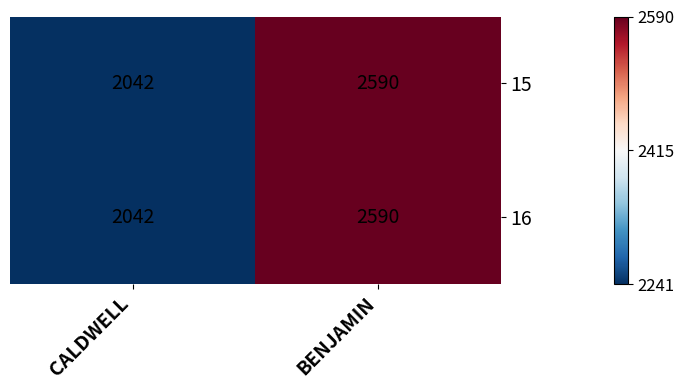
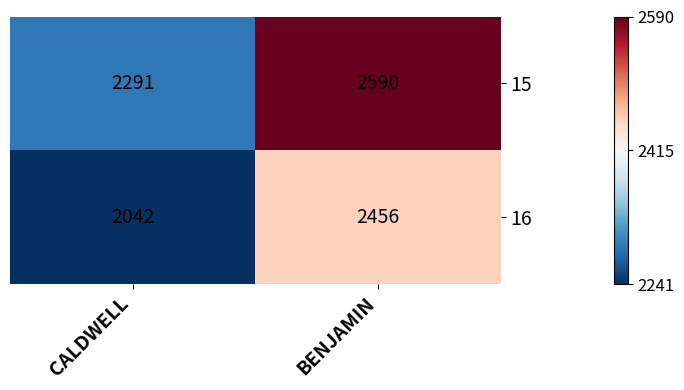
  {
    "15": {
-     "CALDWELL": 2042,
+     "CALDWELL": 2291,
      "BENJAMIN": 2590
    },
    "16": {
      "CALDWELL": 2042,
-     "BENJAMIN": 2590
+     "BENJAMIN": 2456
    }
  }
